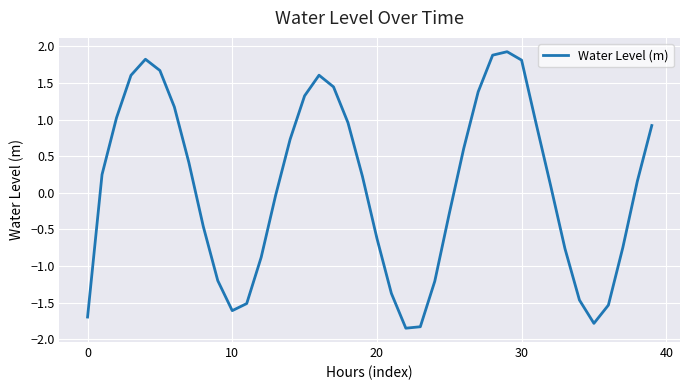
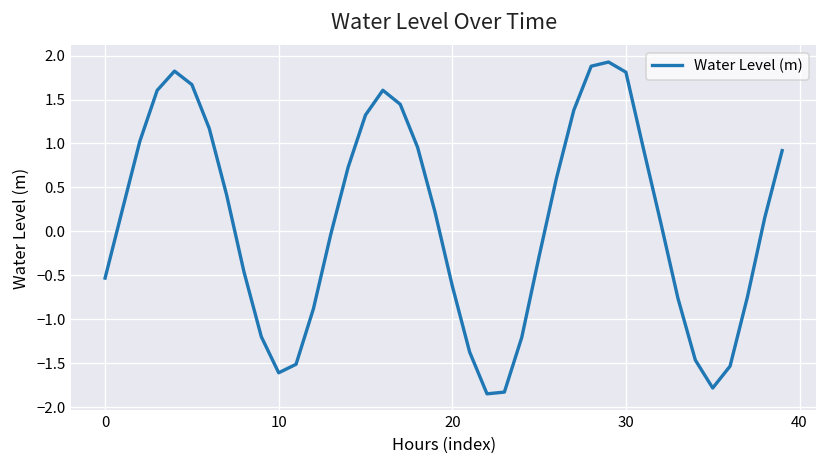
  {
-   "0": -1.7,
+   "0": -0.5,
    "10": -1.6,
    "20": -0.6,
    "30": 1.8
  }
